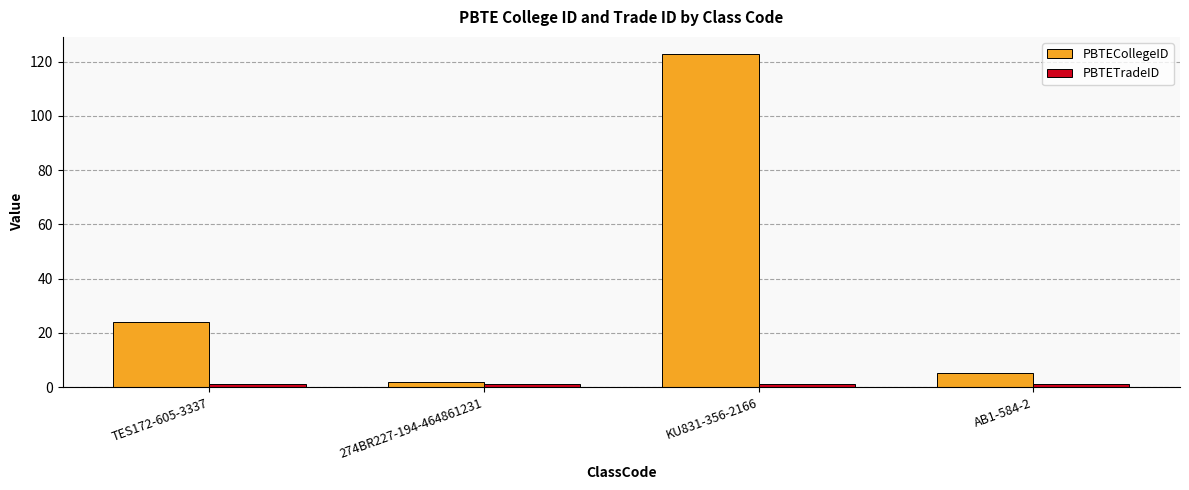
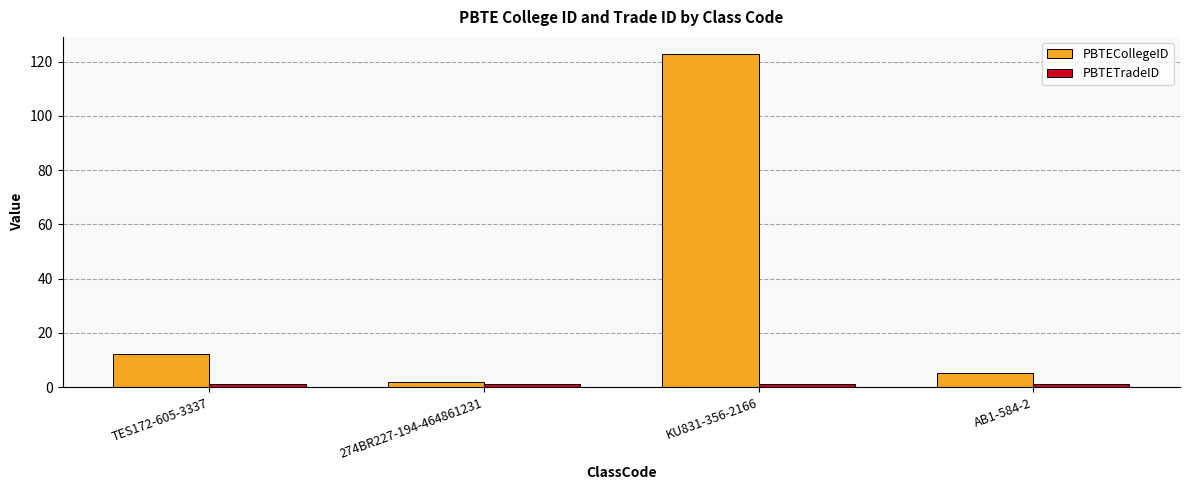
  {
    "PBTECollegeID": {
-     "TES172-605-3337": 24,
+     "TES172-605-3337": 12,
      "274BR227-194-464861231": 2,
      "KU831-356-2166": 123,
      "AB1-584-2": 5
    },
    "PBTETradeID": {
      "TES172-605-3337": 1,
      "274BR227-194-464861231": 1,
      "KU831-356-2166": 1,
      "AB1-584-2": 1
    }
  }
